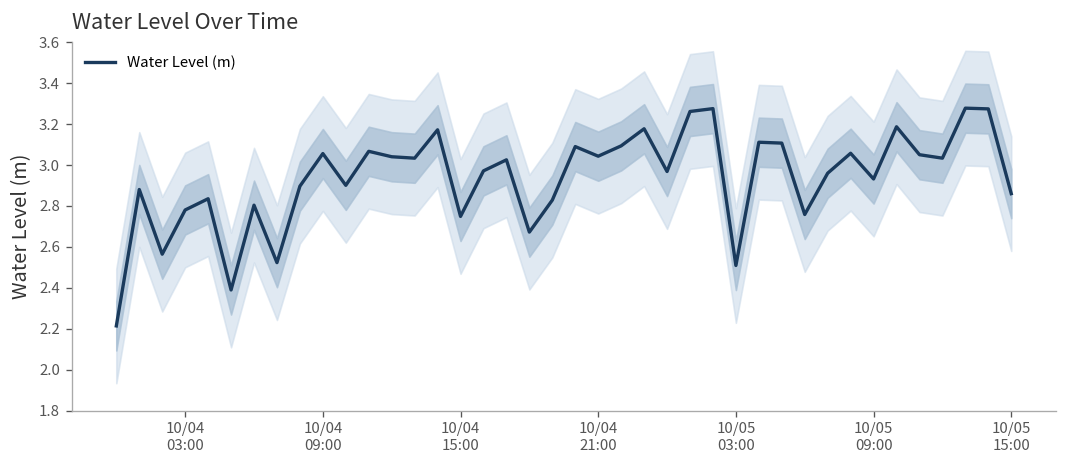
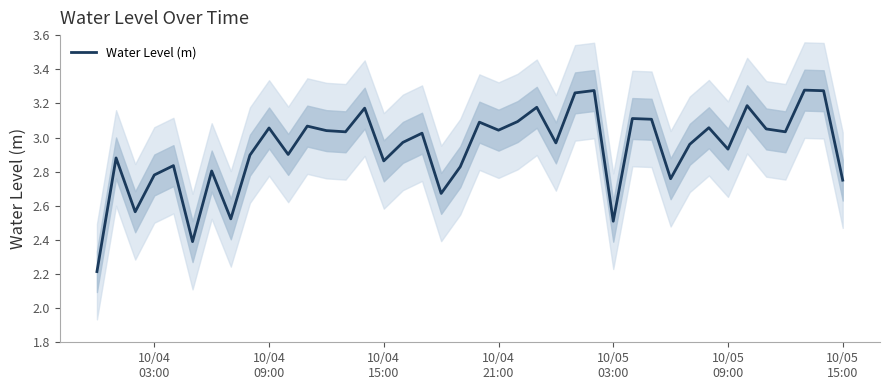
  {
    "Water Level (m)": {
      "10/04 03:00": 2.78,
      "10/04 09:00": 3.06,
-     "10/04 15:00": 2.75,
+     "10/04 15:00": 2.86,
      "10/04 21:00": 3.04,
      "10/05 03:00": 2.51,
      "10/05 09:00": 2.93,
-     "10/05 15:00": 2.86
+     "10/05 15:00": 2.75
    }
  }
